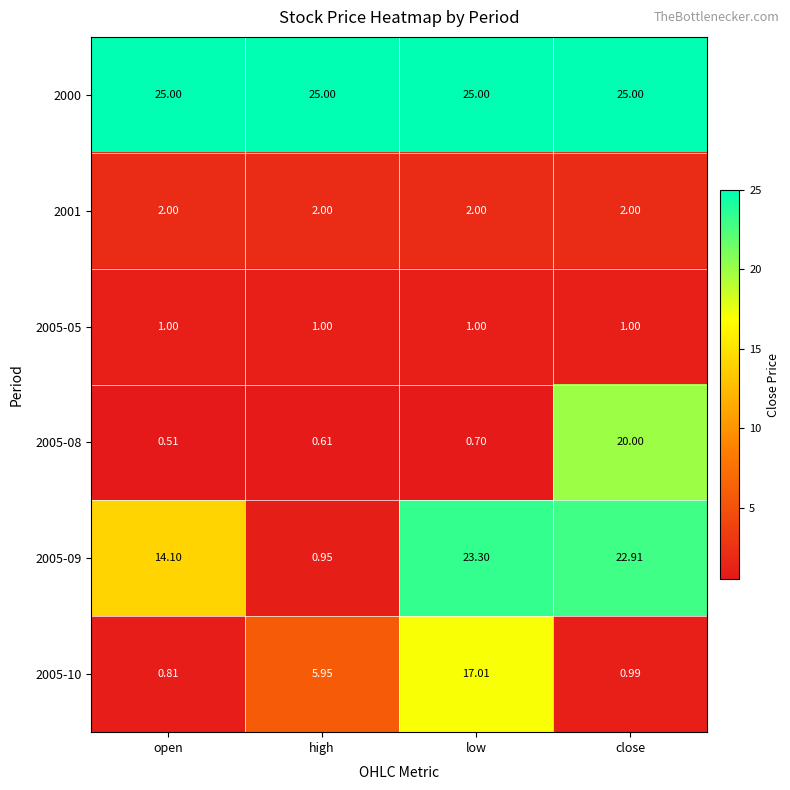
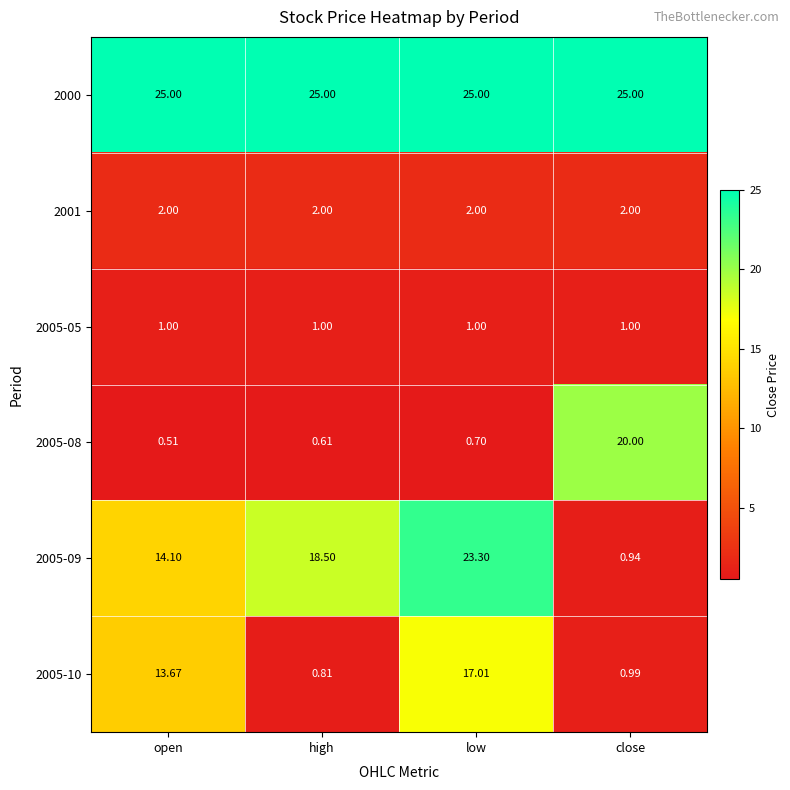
  {
    "2000": {
      "open": 25.00,
      "high": 25.00,
      "low": 25.00,
      "close": 25.00
    },
    "2001": {
      "open": 2.00,
      "high": 2.00,
      "low": 2.00,
      "close": 2.00
    },
    "2005-05": {
      "open": 1.00,
      "high": 1.00,
      "low": 1.00,
      "close": 1.00
    },
    "2005-08": {
      "open": 0.51,
      "high": 0.61,
      "low": 0.70,
      "close": 20.00
    },
    "2005-09": {
      "open": 14.10,
-     "high": 0.95,
+     "high": 18.50,
      "low": 23.30,
-     "close": 22.91
+     "close": 0.94
    },
    "2005-10": {
-     "open": 0.81,
-     "high": 5.95,
+     "open": 13.67,
+     "high": 0.81,
      "low": 17.01,
      "close": 0.99
    }
  }
